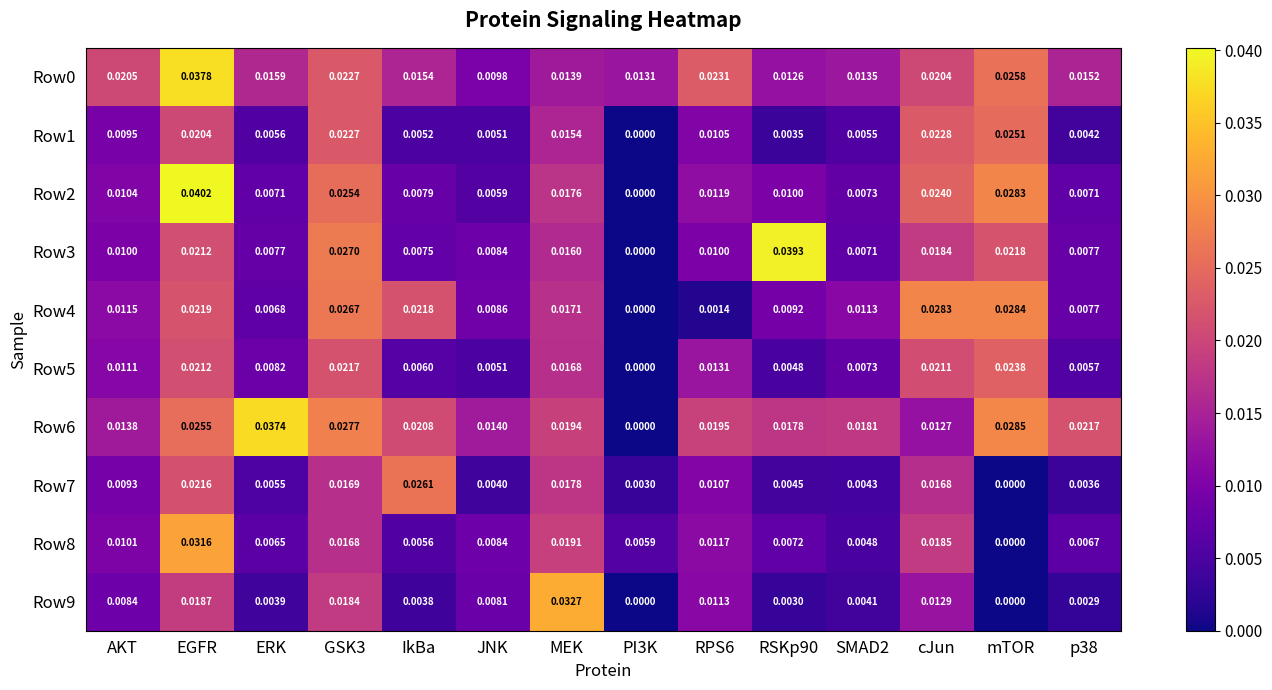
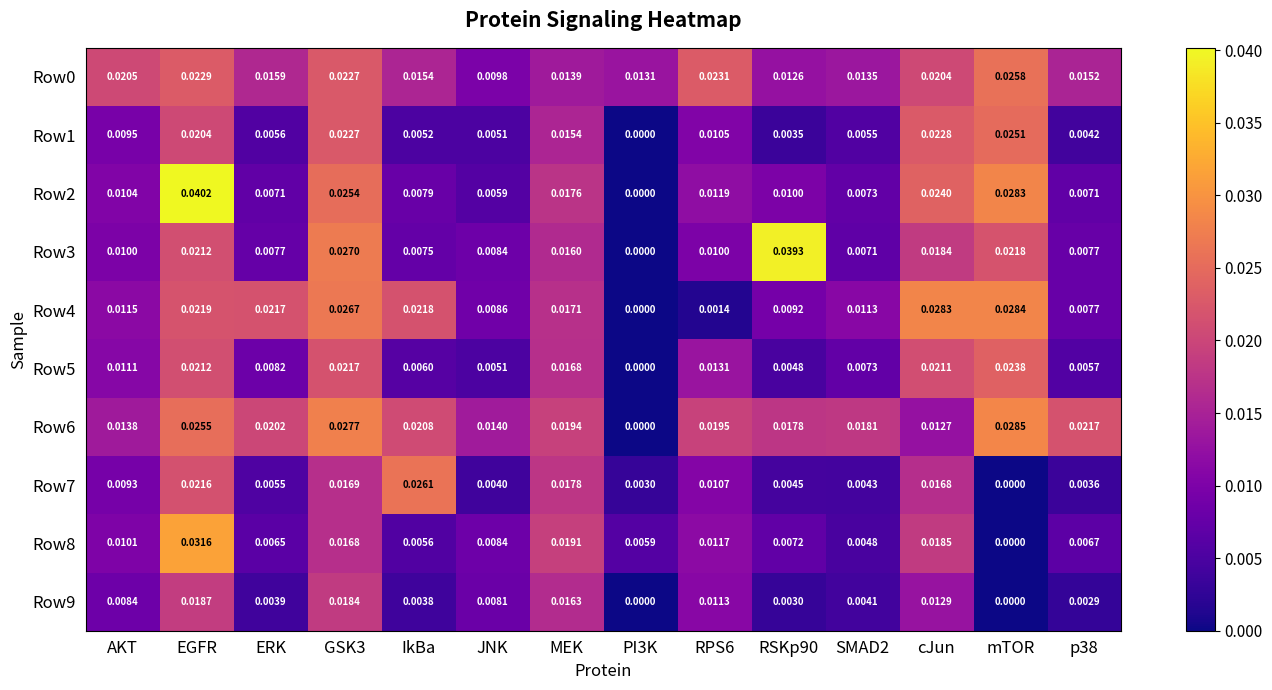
  {
    "Row0": {
      "AKT": 0.0205,
-     "EGFR": 0.0378,
+     "EGFR": 0.0229,
      "ERK": 0.0159,
      "GSK3": 0.0227,
      "IkBa": 0.0154,
      "JNK": 0.0098,
      "MEK": 0.0139,
      "PI3K": 0.0131,
      "RPS6": 0.0231,
      "RSKp90": 0.0126,
      "SMAD2": 0.0135,
      "cJun": 0.0204,
      "mTOR": 0.0258,
      "p38": 0.0152
    },
    "Row1": {
      "AKT": 0.0095,
      "EGFR": 0.0204,
      "ERK": 0.0056,
      "GSK3": 0.0227,
      "IkBa": 0.0052,
      "JNK": 0.0051,
      "MEK": 0.0154,
      "PI3K": 0.0000,
      "RPS6": 0.0105,
      "RSKp90": 0.0035,
      "SMAD2": 0.0055,
      "cJun": 0.0228,
      "mTOR": 0.0251,
      "p38": 0.0042
    },
    "Row2": {
      "AKT": 0.0104,
      "EGFR": 0.0402,
      "ERK": 0.0071,
      "GSK3": 0.0254,
      "IkBa": 0.0079,
      "JNK": 0.0059,
      "MEK": 0.0176,
      "PI3K": 0.0000,
      "RPS6": 0.0119,
      "RSKp90": 0.0100,
      "SMAD2": 0.0073,
      "cJun": 0.0240,
      "mTOR": 0.0283,
      "p38": 0.0071
    },
    "Row3": {
      "AKT": 0.0100,
      "EGFR": 0.0212,
      "ERK": 0.0077,
      "GSK3": 0.0270,
      "IkBa": 0.0075,
      "JNK": 0.0084,
      "MEK": 0.0160,
      "PI3K": 0.0000,
      "RPS6": 0.0100,
      "RSKp90": 0.0393,
      "SMAD2": 0.0071,
      "cJun": 0.0184,
      "mTOR": 0.0218,
      "p38": 0.0077
    },
    "Row4": {
      "AKT": 0.0115,
      "EGFR": 0.0219,
-     "ERK": 0.0068,
+     "ERK": 0.0217,
      "GSK3": 0.0267,
      "IkBa": 0.0218,
      "JNK": 0.0086,
      "MEK": 0.0171,
      "PI3K": 0.0000,
      "RPS6": 0.0014,
      "RSKp90": 0.0092,
      "SMAD2": 0.0113,
      "cJun": 0.0283,
      "mTOR": 0.0284,
      "p38": 0.0077
    },
    "Row5": {
      "AKT": 0.0111,
      "EGFR": 0.0212,
      "ERK": 0.0082,
      "GSK3": 0.0217,
      "IkBa": 0.0060,
      "JNK": 0.0051,
      "MEK": 0.0168,
      "PI3K": 0.0000,
      "RPS6": 0.0131,
      "RSKp90": 0.0048,
      "SMAD2": 0.0073,
      "cJun": 0.0211,
      "mTOR": 0.0238,
      "p38": 0.0057
    },
    "Row6": {
      "AKT": 0.0138,
      "EGFR": 0.0255,
-     "ERK": 0.0374,
+     "ERK": 0.0202,
      "GSK3": 0.0277,
      "IkBa": 0.0208,
      "JNK": 0.0140,
      "MEK": 0.0194,
      "PI3K": 0.0000,
      "RPS6": 0.0195,
      "RSKp90": 0.0178,
      "SMAD2": 0.0181,
      "cJun": 0.0127,
      "mTOR": 0.0285,
      "p38": 0.0217
    },
    "Row7": {
      "AKT": 0.0093,
      "EGFR": 0.0216,
      "ERK": 0.0055,
      "GSK3": 0.0169,
      "IkBa": 0.0261,
      "JNK": 0.0040,
      "MEK": 0.0178,
      "PI3K": 0.0030,
      "RPS6": 0.0107,
      "RSKp90": 0.0045,
      "SMAD2": 0.0043,
      "cJun": 0.0168,
      "mTOR": 0.0000,
      "p38": 0.0036
    },
    "Row8": {
      "AKT": 0.0101,
      "EGFR": 0.0316,
      "ERK": 0.0065,
      "GSK3": 0.0168,
      "IkBa": 0.0056,
      "JNK": 0.0084,
      "MEK": 0.0191,
      "PI3K": 0.0059,
      "RPS6": 0.0117,
      "RSKp90": 0.0072,
      "SMAD2": 0.0048,
      "cJun": 0.0185,
      "mTOR": 0.0000,
      "p38": 0.0067
    },
    "Row9": {
      "AKT": 0.0084,
      "EGFR": 0.0187,
      "ERK": 0.0039,
      "GSK3": 0.0184,
      "IkBa": 0.0038,
      "JNK": 0.0081,
-     "MEK": 0.0327,
+     "MEK": 0.0163,
      "PI3K": 0.0000,
      "RPS6": 0.0113,
      "RSKp90": 0.0030,
      "SMAD2": 0.0041,
      "cJun": 0.0129,
      "mTOR": 0.0000,
      "p38": 0.0029
    }
  }
